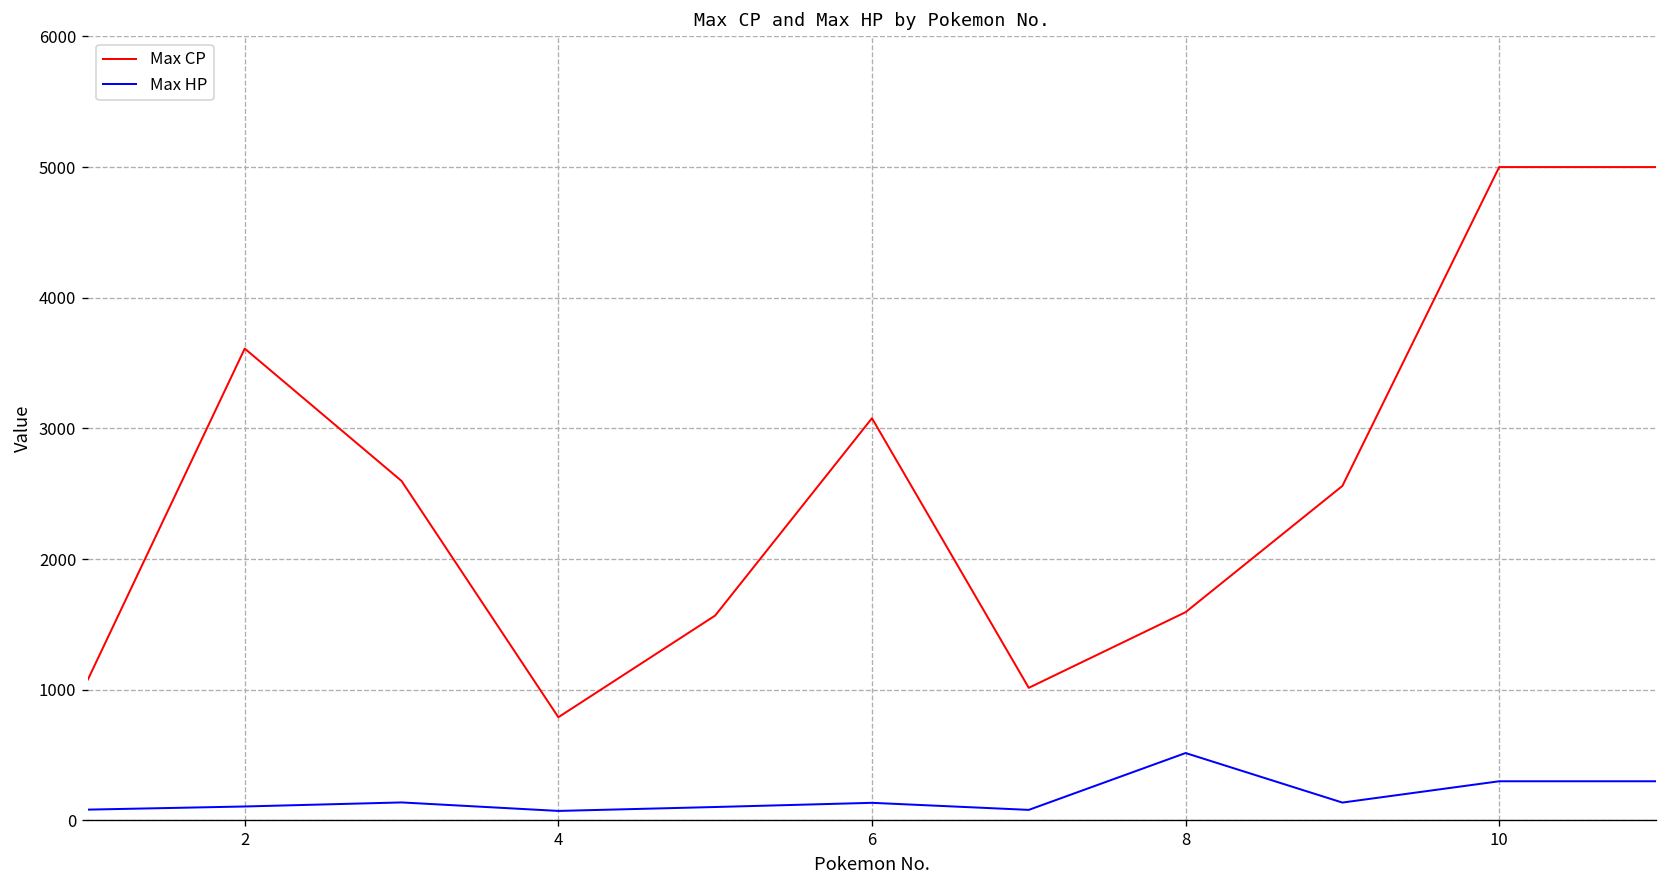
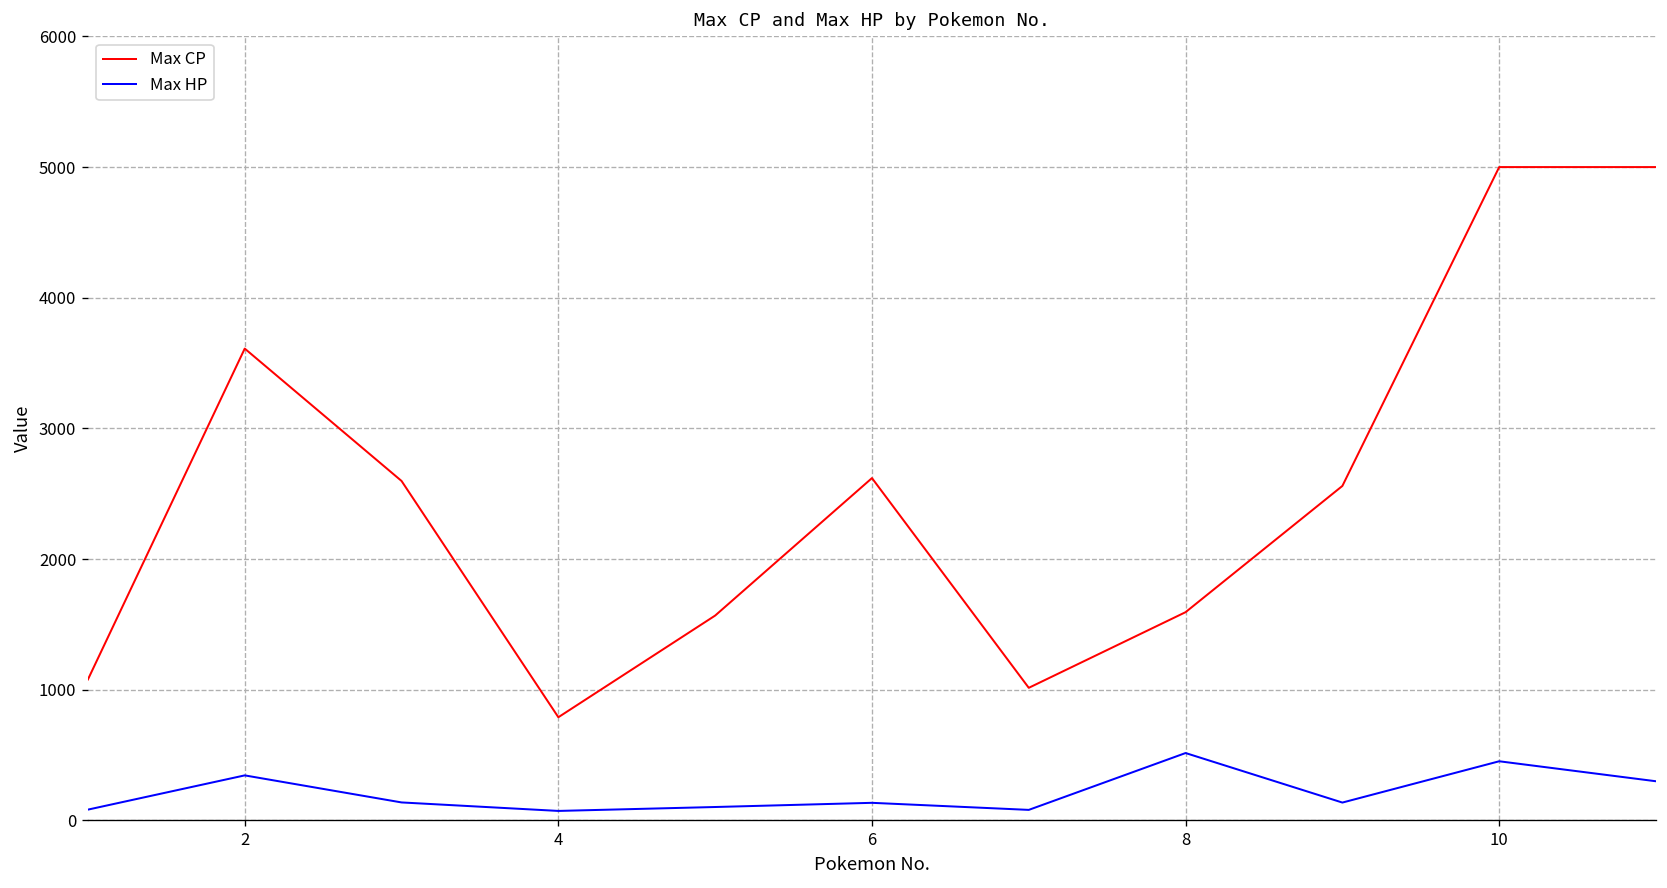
  {
    "Max CP": {
      "2": 3610,
      "4": 790,
-     "6": 3080,
+     "6": 2620,
      "8": 1590,
      "10": 5000
    },
    "Max HP": {
-     "2": 110,
+     "2": 350,
      "4": 70,
      "6": 140,
      "8": 520,
-     "10": 300
+     "10": 450
    }
  }
